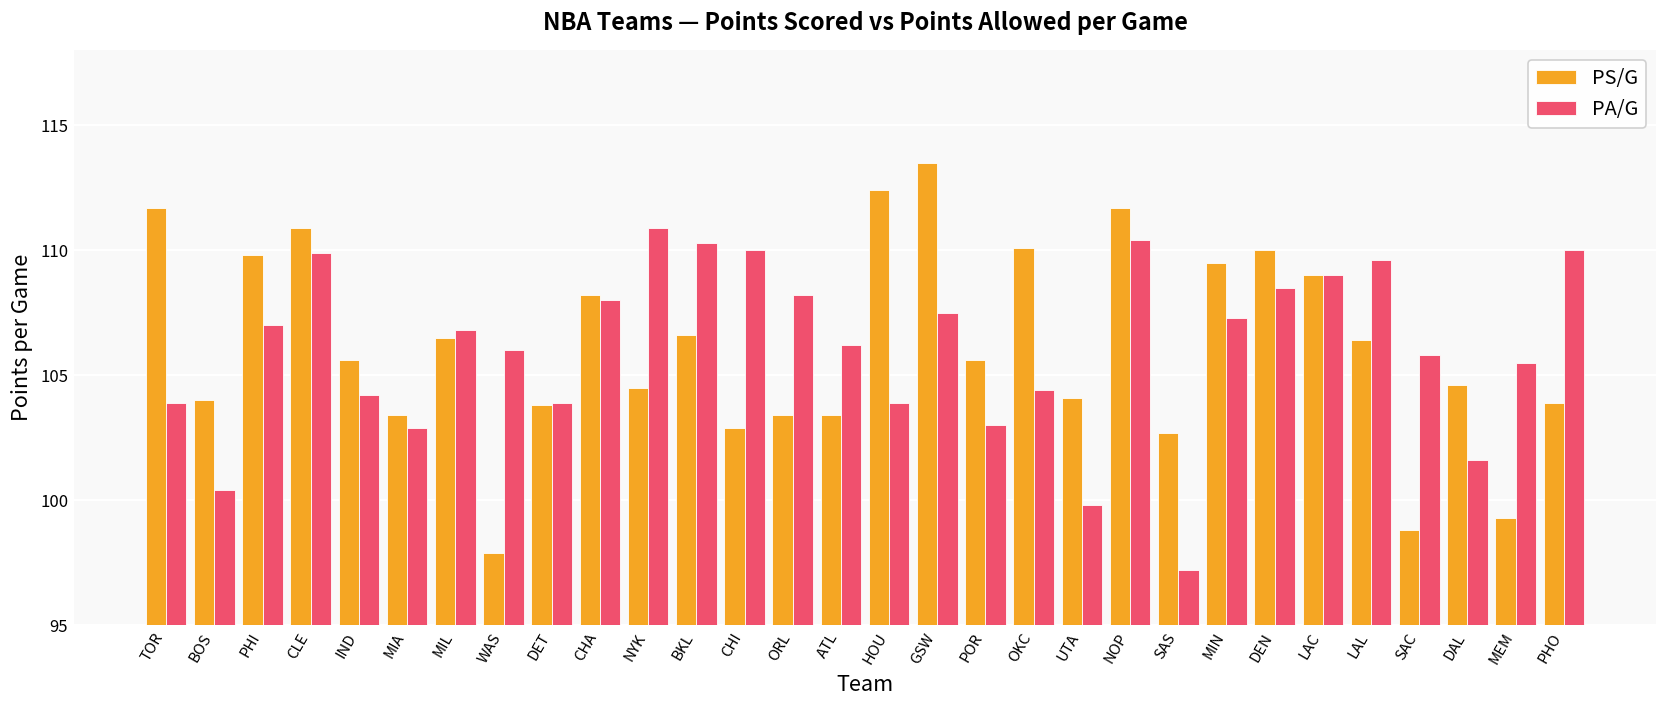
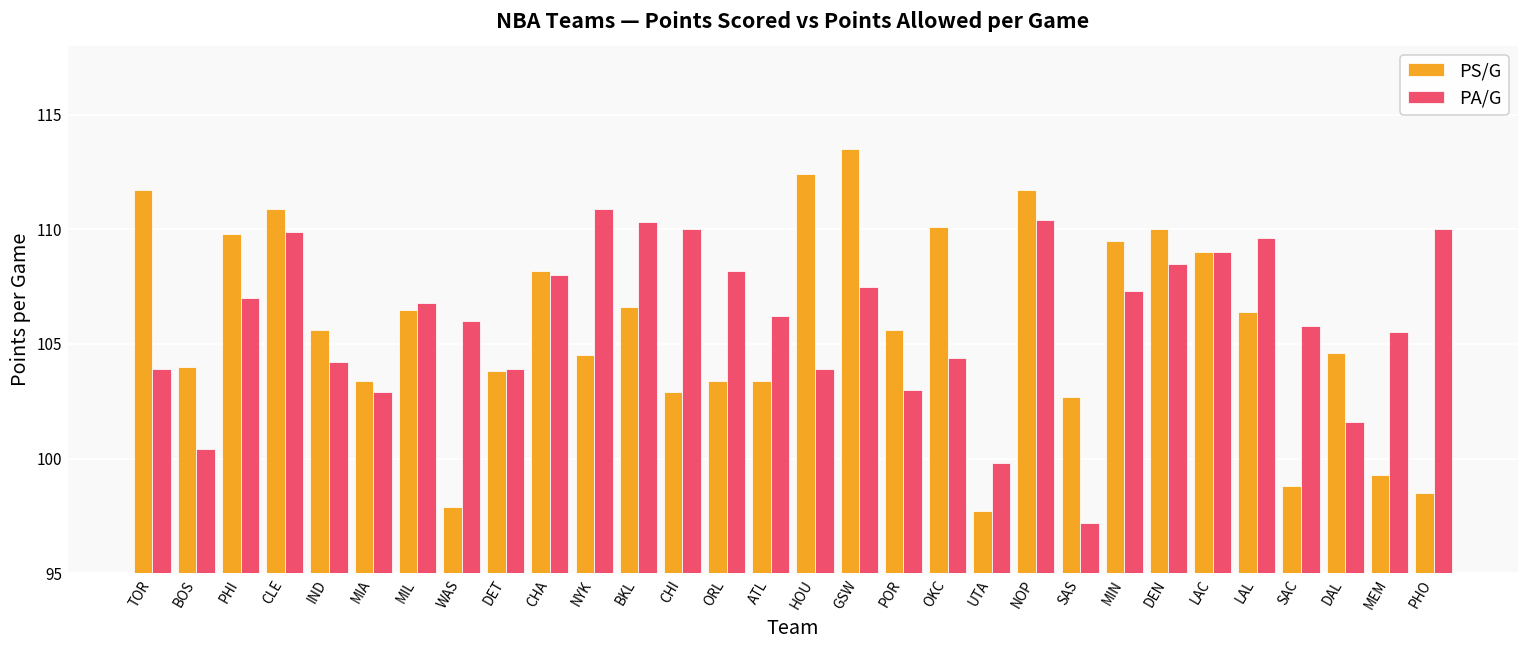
  {
    "PS/G": {
      "TOR": 111.7,
      "BOS": 104.0,
      "PHI": 109.8,
      "CLE": 110.9,
      "IND": 105.6,
      "MIA": 103.4,
      "MIL": 106.5,
      "WAS": 97.9,
      "DET": 103.8,
      "CHA": 108.2,
      "NYK": 104.5,
      "BKL": 106.6,
      "CHI": 102.9,
      "ORL": 103.4,
      "ATL": 103.4,
      "HOU": 112.4,
      "GSW": 113.5,
      "POR": 105.6,
      "OKC": 110.1,
-     "UTA": 104.1,
+     "UTA": 97.7,
      "NOP": 111.7,
      "SAS": 102.7,
      "MIN": 109.5,
      "DEN": 110.0,
      "LAC": 109.0,
      "LAL": 106.4,
      "SAC": 98.8,
      "DAL": 104.6,
      "MEM": 99.3,
-     "PHO": 103.9
+     "PHO": 98.5
    },
    "PA/G": {
      "TOR": 103.9,
      "BOS": 100.4,
      "PHI": 107.0,
      "CLE": 109.9,
      "IND": 104.2,
      "MIA": 102.9,
      "MIL": 106.8,
      "WAS": 106.0,
      "DET": 103.9,
      "CHA": 108.0,
      "NYK": 110.9,
      "BKL": 110.3,
      "CHI": 110.0,
      "ORL": 108.2,
      "ATL": 106.2,
      "HOU": 103.9,
      "GSW": 107.5,
      "POR": 103.0,
      "OKC": 104.4,
      "UTA": 99.8,
      "NOP": 110.4,
      "SAS": 97.2,
      "MIN": 107.3,
      "DEN": 108.5,
      "LAC": 109.0,
      "LAL": 109.6,
      "SAC": 105.8,
      "DAL": 101.6,
      "MEM": 105.5,
      "PHO": 110.0
    }
  }
